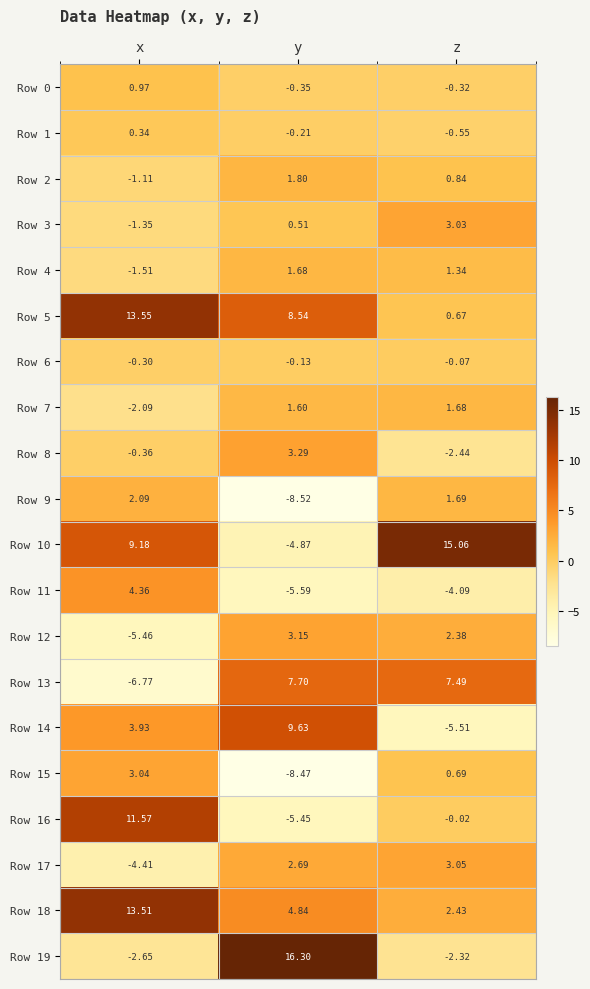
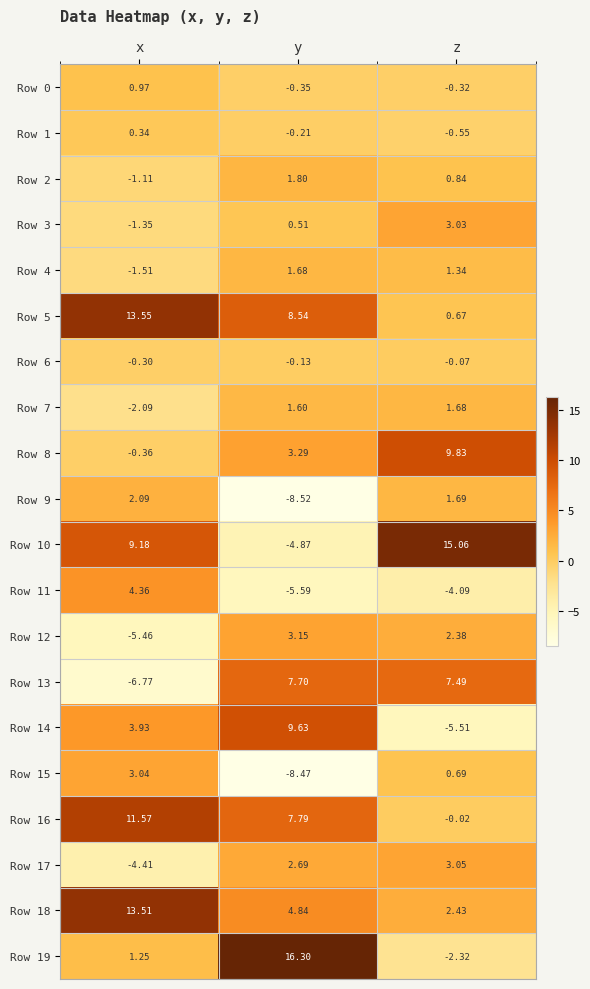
  {
    "Row 0": {
      "x": 0.97,
      "y": -0.35,
      "z": -0.32
    },
    "Row 1": {
      "x": 0.34,
      "y": -0.21,
      "z": -0.55
    },
    "Row 2": {
      "x": -1.11,
      "y": 1.80,
      "z": 0.84
    },
    "Row 3": {
      "x": -1.35,
      "y": 0.51,
      "z": 3.03
    },
    "Row 4": {
      "x": -1.51,
      "y": 1.68,
      "z": 1.34
    },
    "Row 5": {
      "x": 13.55,
      "y": 8.54,
      "z": 0.67
    },
    "Row 6": {
      "x": -0.30,
      "y": -0.13,
      "z": -0.07
    },
    "Row 7": {
      "x": -2.09,
      "y": 1.60,
      "z": 1.68
    },
    "Row 8": {
      "x": -0.36,
      "y": 3.29,
-     "z": -2.44
+     "z": 9.83
    },
    "Row 9": {
      "x": 2.09,
      "y": -8.52,
      "z": 1.69
    },
    "Row 10": {
      "x": 9.18,
      "y": -4.87,
      "z": 15.06
    },
    "Row 11": {
      "x": 4.36,
      "y": -5.59,
      "z": -4.09
    },
    "Row 12": {
      "x": -5.46,
      "y": 3.15,
      "z": 2.38
    },
    "Row 13": {
      "x": -6.77,
      "y": 7.70,
      "z": 7.49
    },
    "Row 14": {
      "x": 3.93,
      "y": 9.63,
      "z": -5.51
    },
    "Row 15": {
      "x": 3.04,
      "y": -8.47,
      "z": 0.69
    },
    "Row 16": {
      "x": 11.57,
-     "y": -5.45,
+     "y": 7.79,
      "z": -0.02
    },
    "Row 17": {
      "x": -4.41,
      "y": 2.69,
      "z": 3.05
    },
    "Row 18": {
      "x": 13.51,
      "y": 4.84,
      "z": 2.43
    },
    "Row 19": {
-     "x": -2.65,
+     "x": 1.25,
      "y": 16.30,
      "z": -2.32
    }
  }
